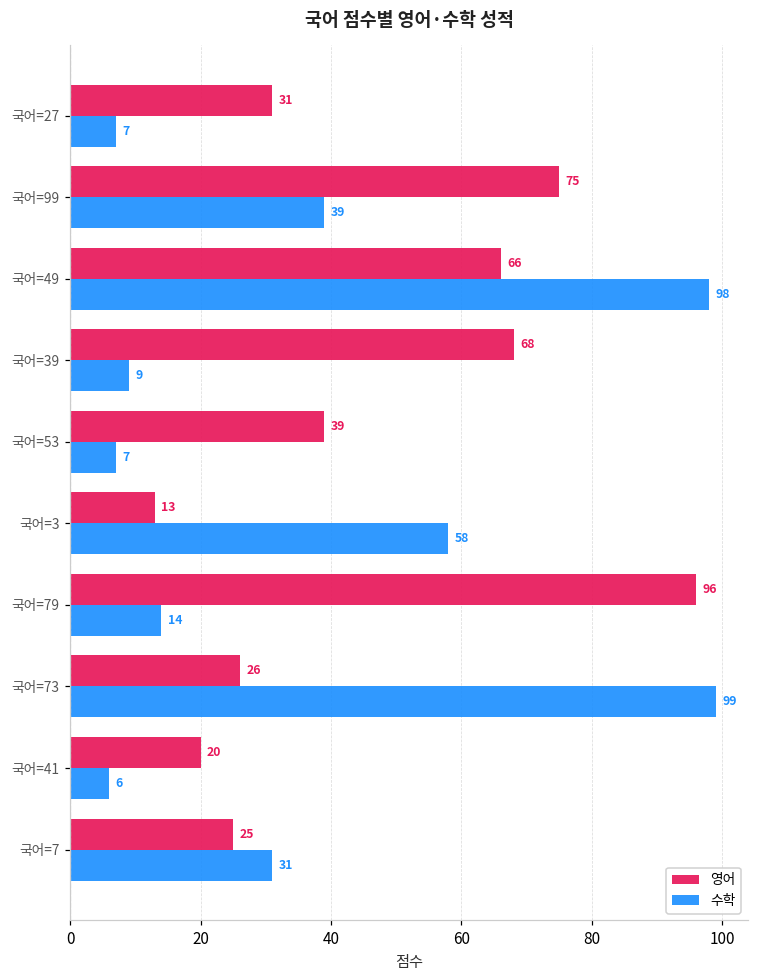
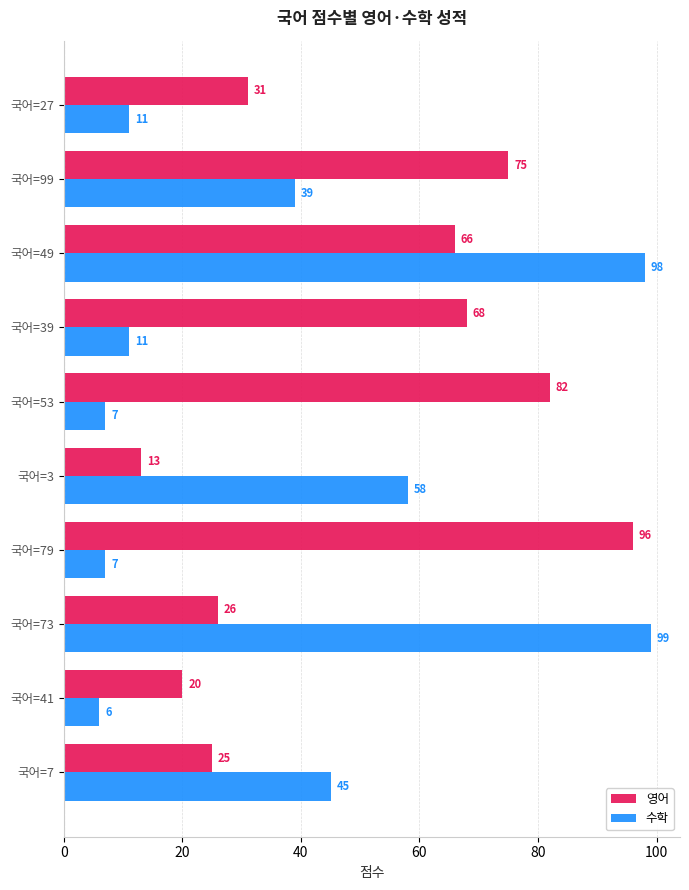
  {
    "영어": {
      "국어=27": 31,
      "국어=99": 75,
      "국어=49": 66,
      "국어=39": 68,
-     "국어=53": 39,
+     "국어=53": 82,
      "국어=3": 13,
      "국어=79": 96,
      "국어=73": 26,
      "국어=41": 20,
      "국어=7": 25
    },
    "수학": {
-     "국어=27": 7,
+     "국어=27": 11,
      "국어=99": 39,
      "국어=49": 98,
-     "국어=39": 9,
+     "국어=39": 11,
      "국어=53": 7,
      "국어=3": 58,
-     "국어=79": 14,
+     "국어=79": 7,
      "국어=73": 99,
      "국어=41": 6,
-     "국어=7": 31
+     "국어=7": 45
    }
  }
